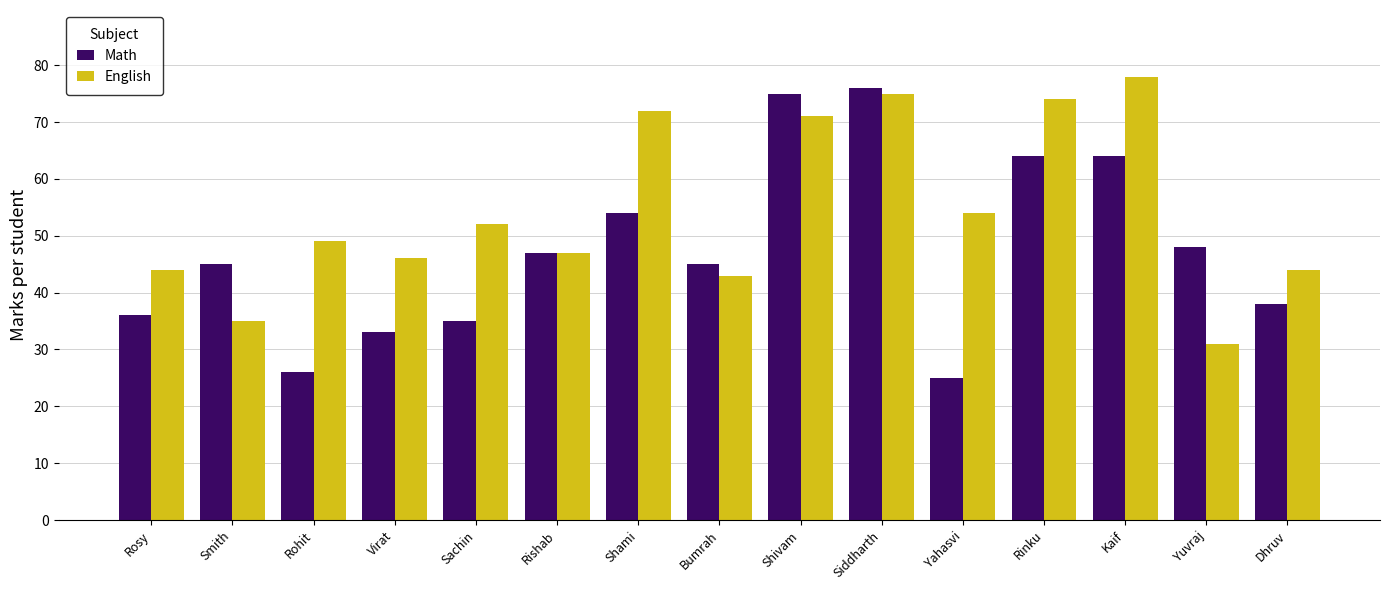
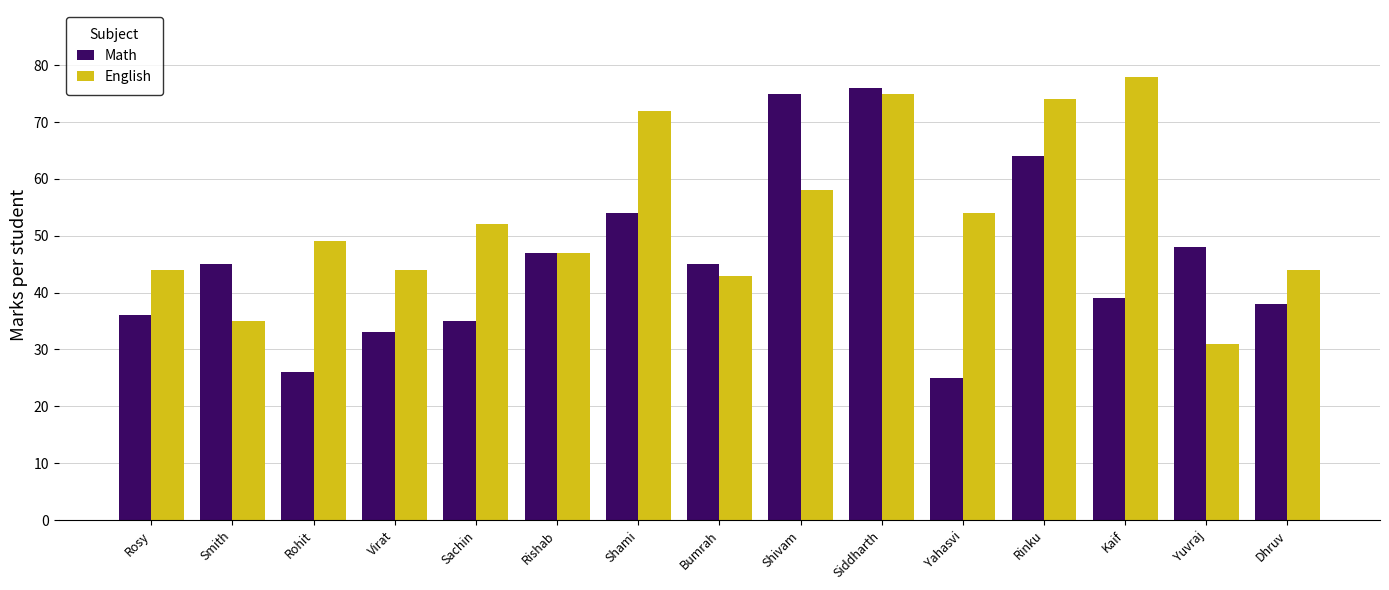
  {
    "Math": {
      "Rosy": 36,
      "Smith": 45,
      "Rohit": 26,
      "Virat": 33,
      "Sachin": 35,
      "Rishab": 47,
      "Shami": 54,
      "Bumrah": 45,
      "Shivam": 75,
      "Siddharth": 76,
      "Yahasvi": 25,
      "Rinku": 64,
-     "Kaif": 64,
+     "Kaif": 39,
      "Yuvraj": 48,
      "Dhruv": 38
    },
    "English": {
      "Rosy": 44,
      "Smith": 35,
      "Rohit": 49,
-     "Virat": 46,
+     "Virat": 44,
      "Sachin": 52,
      "Rishab": 47,
      "Shami": 72,
      "Bumrah": 43,
-     "Shivam": 71,
+     "Shivam": 58,
      "Siddharth": 75,
      "Yahasvi": 54,
      "Rinku": 74,
      "Kaif": 78,
      "Yuvraj": 31,
      "Dhruv": 44
    }
  }
